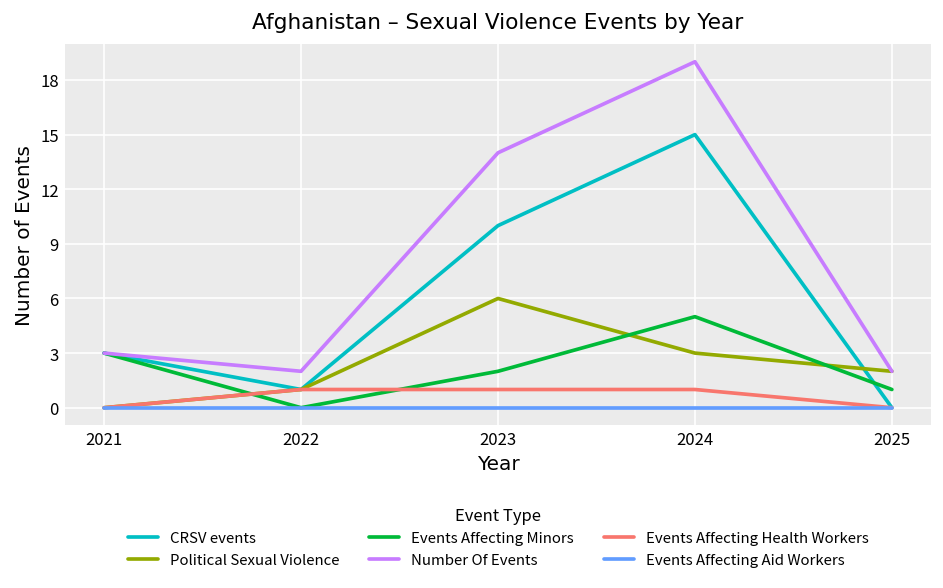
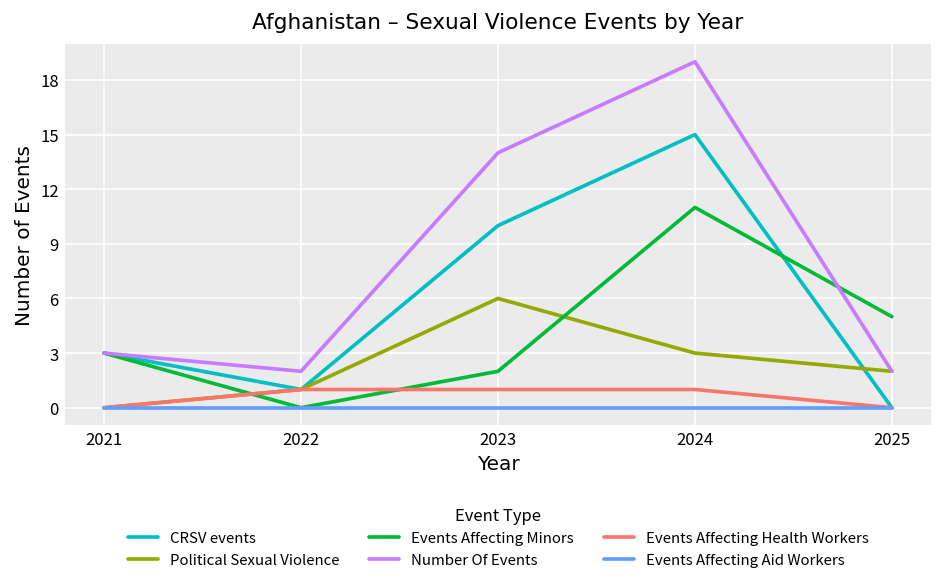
  {
    "CRSV events": {
      "2023": 10,
      "2024": 15
    },
    "Political Sexual Violence": {
      "2023": 6,
      "2024": 3
    },
    "Events Affecting Minors": {
      "2023": 2,
-     "2024": 5,
-     "2025": 1
+     "2024": 11,
+     "2025": 5
    },
    "Number Of Events": {
      "2022": 2,
      "2023": 14,
      "2024": 19
    },
    "Events Affecting Health Workers": {
      "2023": 1,
      "2024": 1
    },
    "Events Affecting Aid Workers": {
      "2023": 0,
      "2024": 0
    }
  }
